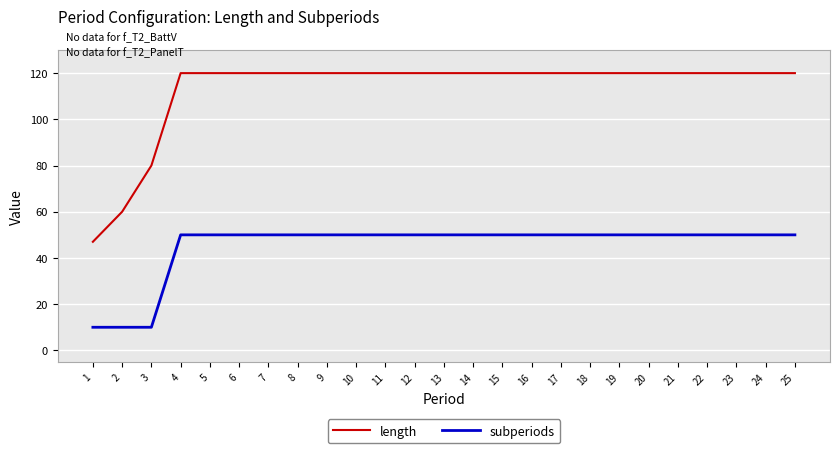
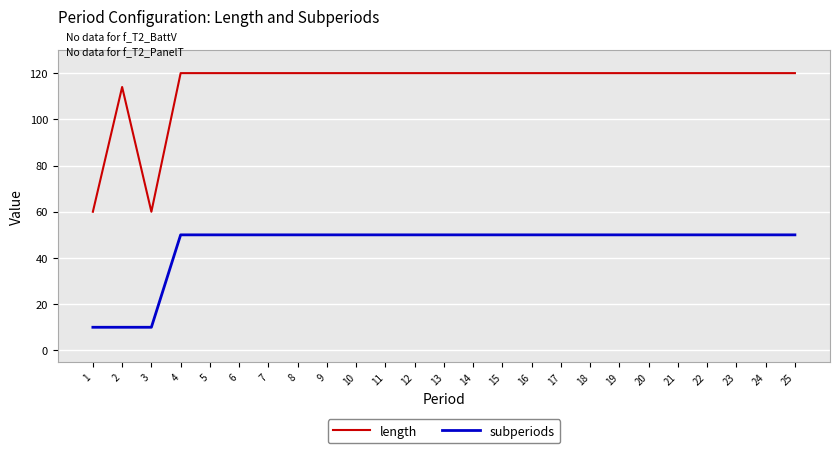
  {
    "length": {
-     "1": 47,
-     "2": 60,
-     "3": 80,
+     "1": 60,
+     "2": 114,
+     "3": 60,
      "4": 120,
      "5": 120,
      "6": 120,
      "7": 120,
      "8": 120,
      "9": 120,
      "10": 120,
      "11": 120,
      "12": 120,
      "13": 120,
      "14": 120,
      "15": 120,
      "16": 120,
      "17": 120,
      "18": 120,
      "19": 120,
      "20": 120,
      "21": 120,
      "22": 120,
      "23": 120,
      "24": 120,
      "25": 120
    },
    "subperiods": {
      "1": 10,
      "2": 10,
      "3": 10,
      "4": 50,
      "5": 50,
      "6": 50,
      "7": 50,
      "8": 50,
      "9": 50,
      "10": 50,
      "11": 50,
      "12": 50,
      "13": 50,
      "14": 50,
      "15": 50,
      "16": 50,
      "17": 50,
      "18": 50,
      "19": 50,
      "20": 50,
      "21": 50,
      "22": 50,
      "23": 50,
      "24": 50,
      "25": 50
    }
  }
